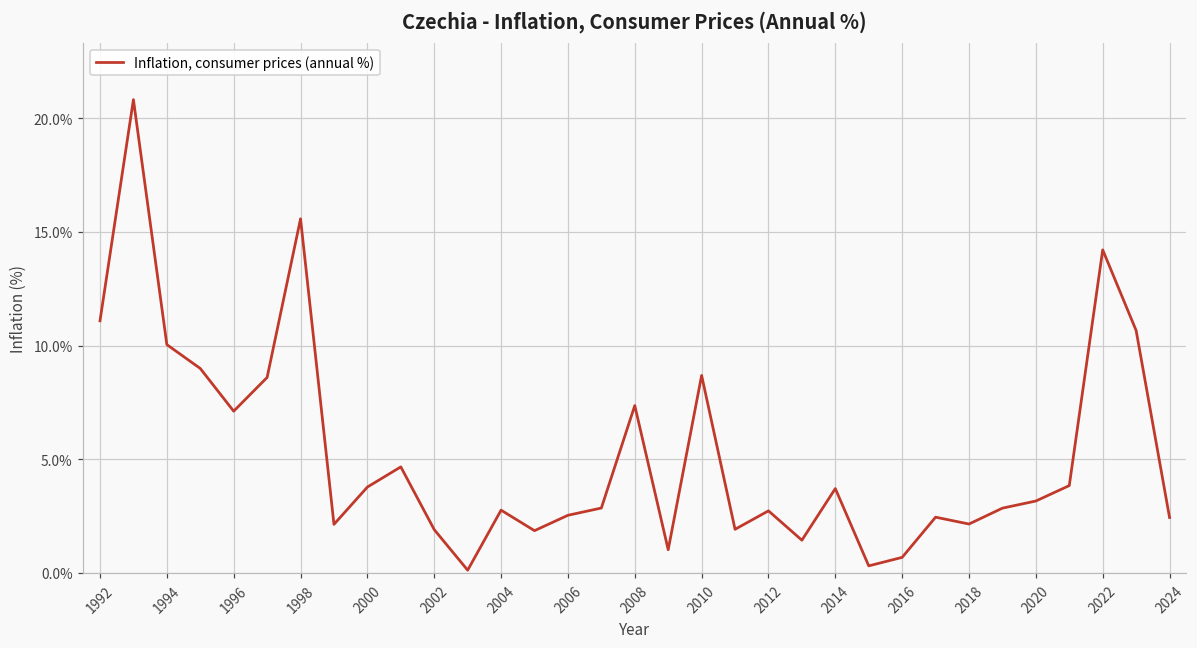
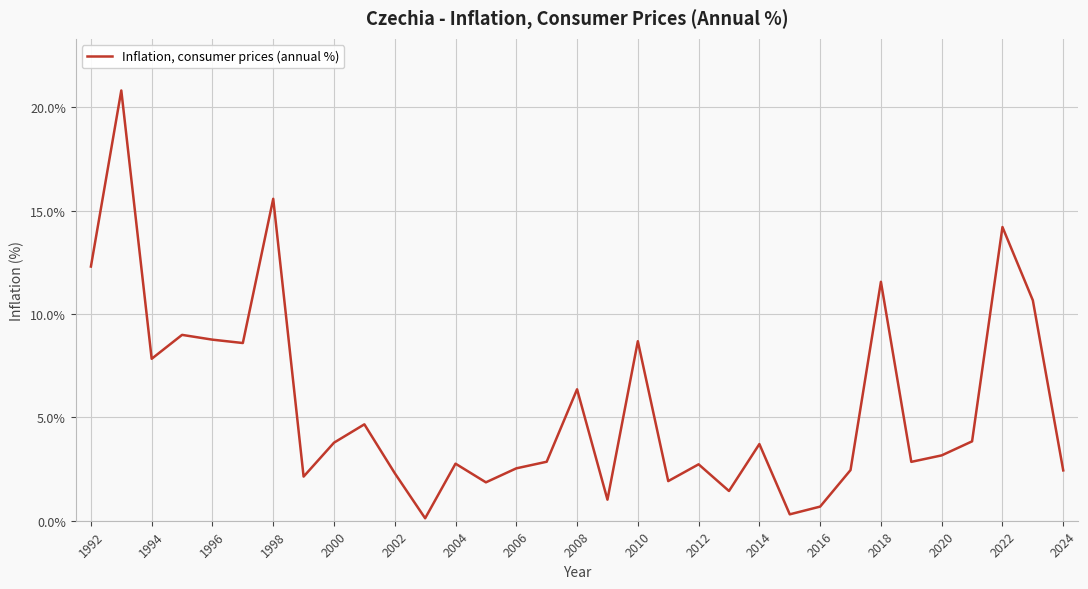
  {
-   "1992": "11.1%",
-   "1994": "10.0%",
-   "1996": "7.1%",
+   "1992": "12.3%",
+   "1994": "7.8%",
+   "1996": "8.8%",
    "1998": "15.6%",
    "2000": "3.8%",
-   "2002": "1.9%",
+   "2002": "2.3%",
    "2004": "2.8%",
    "2006": "2.5%",
-   "2008": "7.4%",
+   "2008": "6.4%",
    "2010": "8.7%",
    "2012": "2.7%",
    "2014": "3.7%",
    "2016": "0.7%",
-   "2018": "2.1%",
+   "2018": "11.6%",
    "2020": "3.2%",
    "2022": "14.2%",
    "2024": "2.4%"
  }
